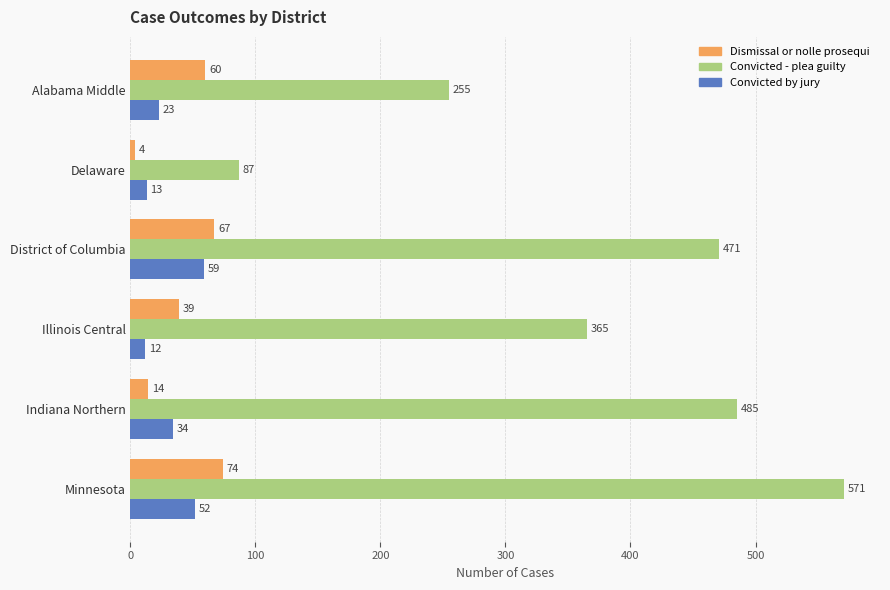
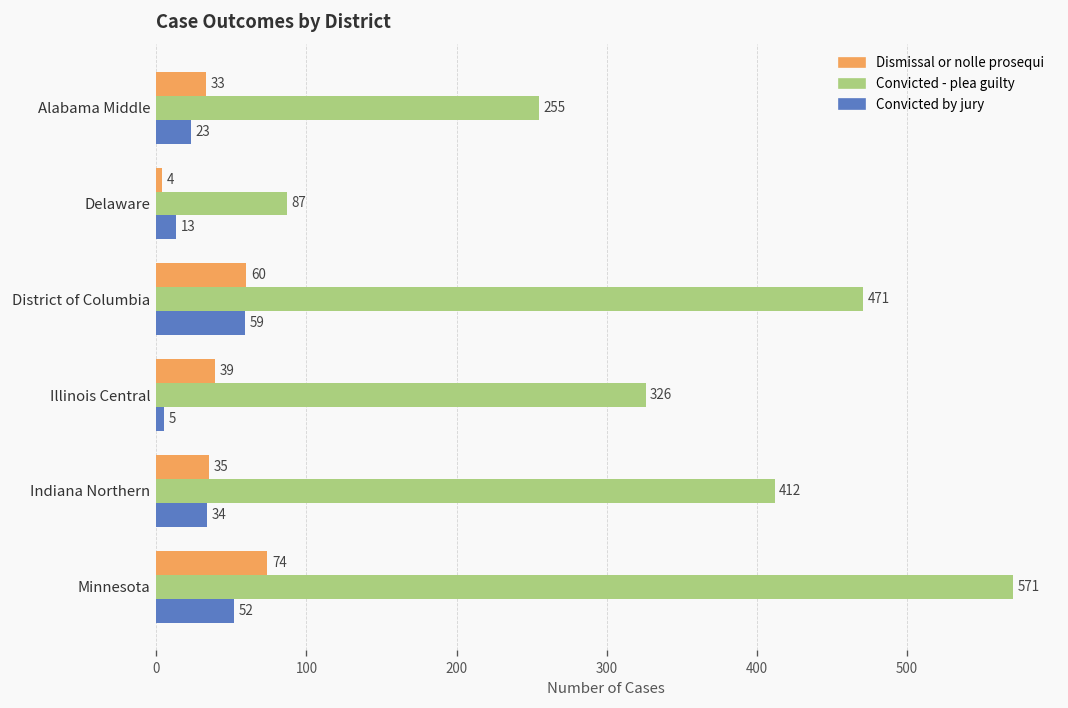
  {
    "Dismissal or nolle prosequi": {
-     "Alabama Middle": 60,
+     "Alabama Middle": 33,
      "Delaware": 4,
-     "District of Columbia": 67,
+     "District of Columbia": 60,
      "Illinois Central": 39,
-     "Indiana Northern": 14,
+     "Indiana Northern": 35,
      "Minnesota": 74
    },
    "Convicted - plea guilty": {
      "Alabama Middle": 255,
      "Delaware": 87,
      "District of Columbia": 471,
-     "Illinois Central": 365,
-     "Indiana Northern": 485,
+     "Illinois Central": 326,
+     "Indiana Northern": 412,
      "Minnesota": 571
    },
    "Convicted by jury": {
      "Alabama Middle": 23,
      "Delaware": 13,
      "District of Columbia": 59,
-     "Illinois Central": 12,
+     "Illinois Central": 5,
      "Indiana Northern": 34,
      "Minnesota": 52
    }
  }
